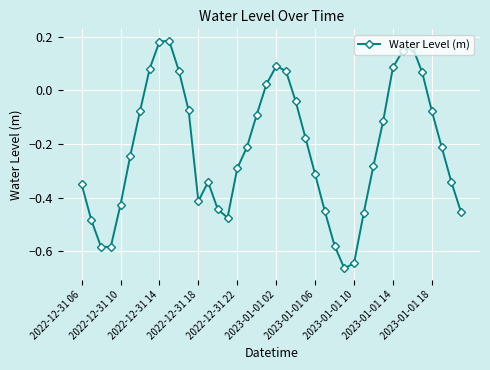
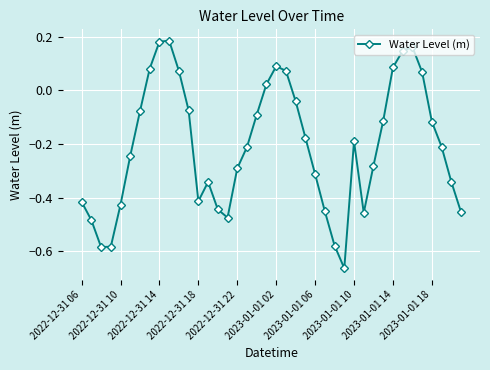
  {
-   "2022-12-31 06": -0.35,
+   "2022-12-31 06": -0.42,
    "2022-12-31 10": -0.43,
    "2022-12-31 14": 0.18,
    "2022-12-31 18": -0.41,
    "2022-12-31 22": -0.29,
    "2023-01-01 02": 0.09,
    "2023-01-01 06": -0.31,
-   "2023-01-01 10": -0.65,
+   "2023-01-01 10": -0.19,
    "2023-01-01 14": 0.08,
-   "2023-01-01 18": -0.08
+   "2023-01-01 18": -0.12
  }
